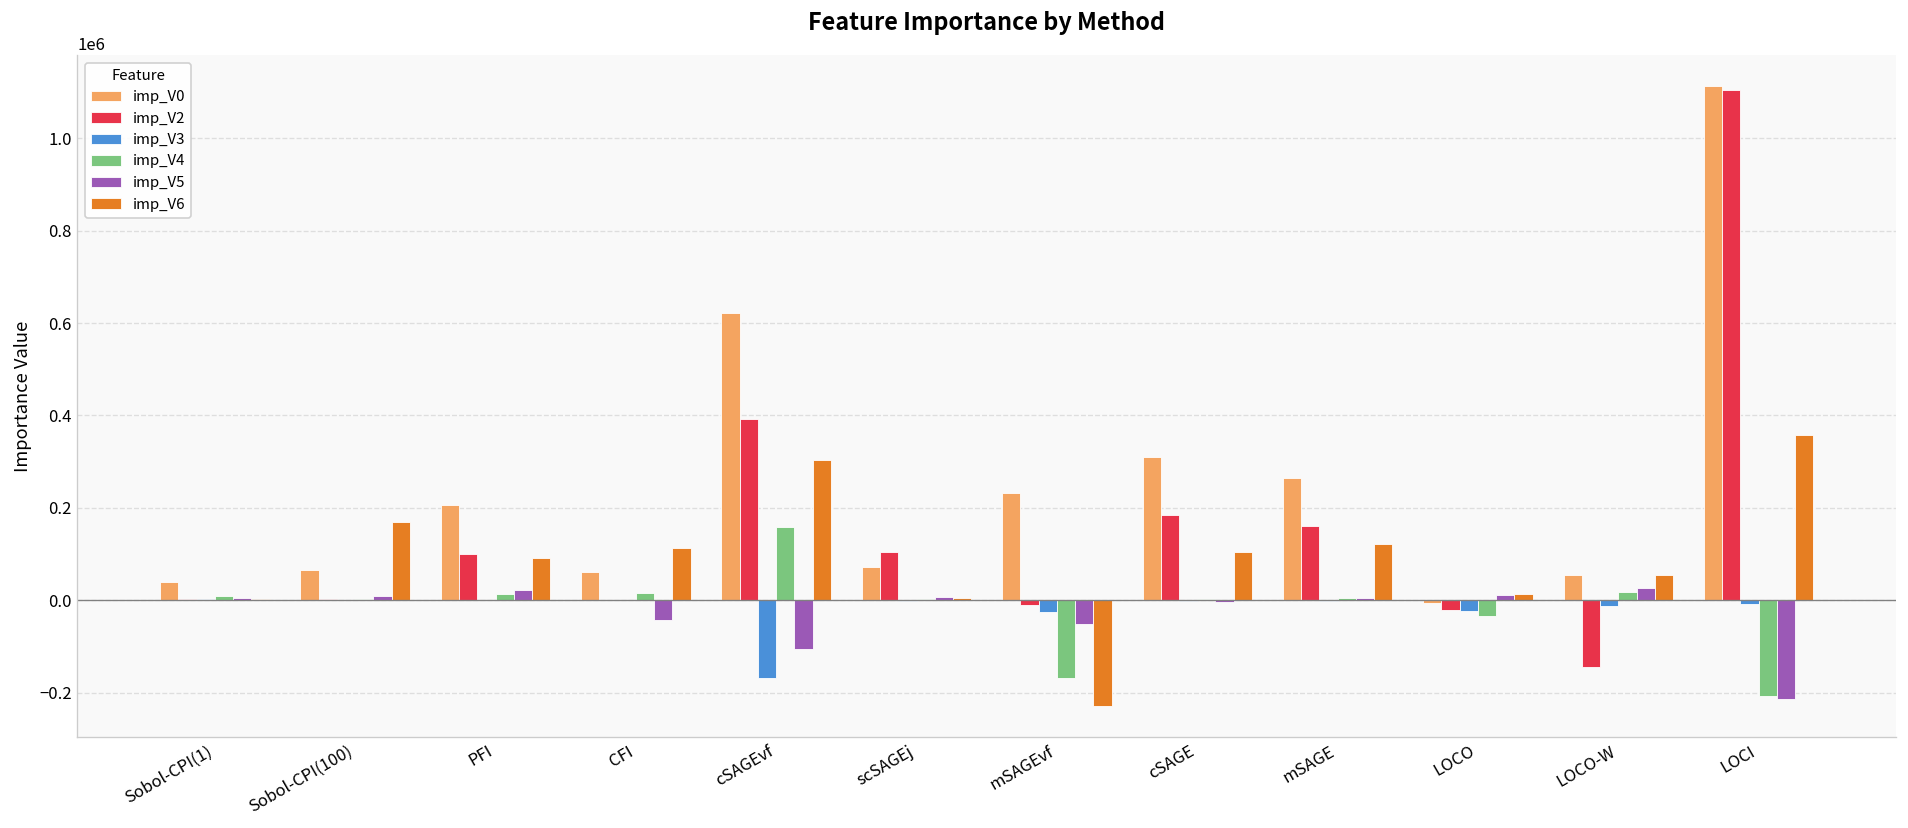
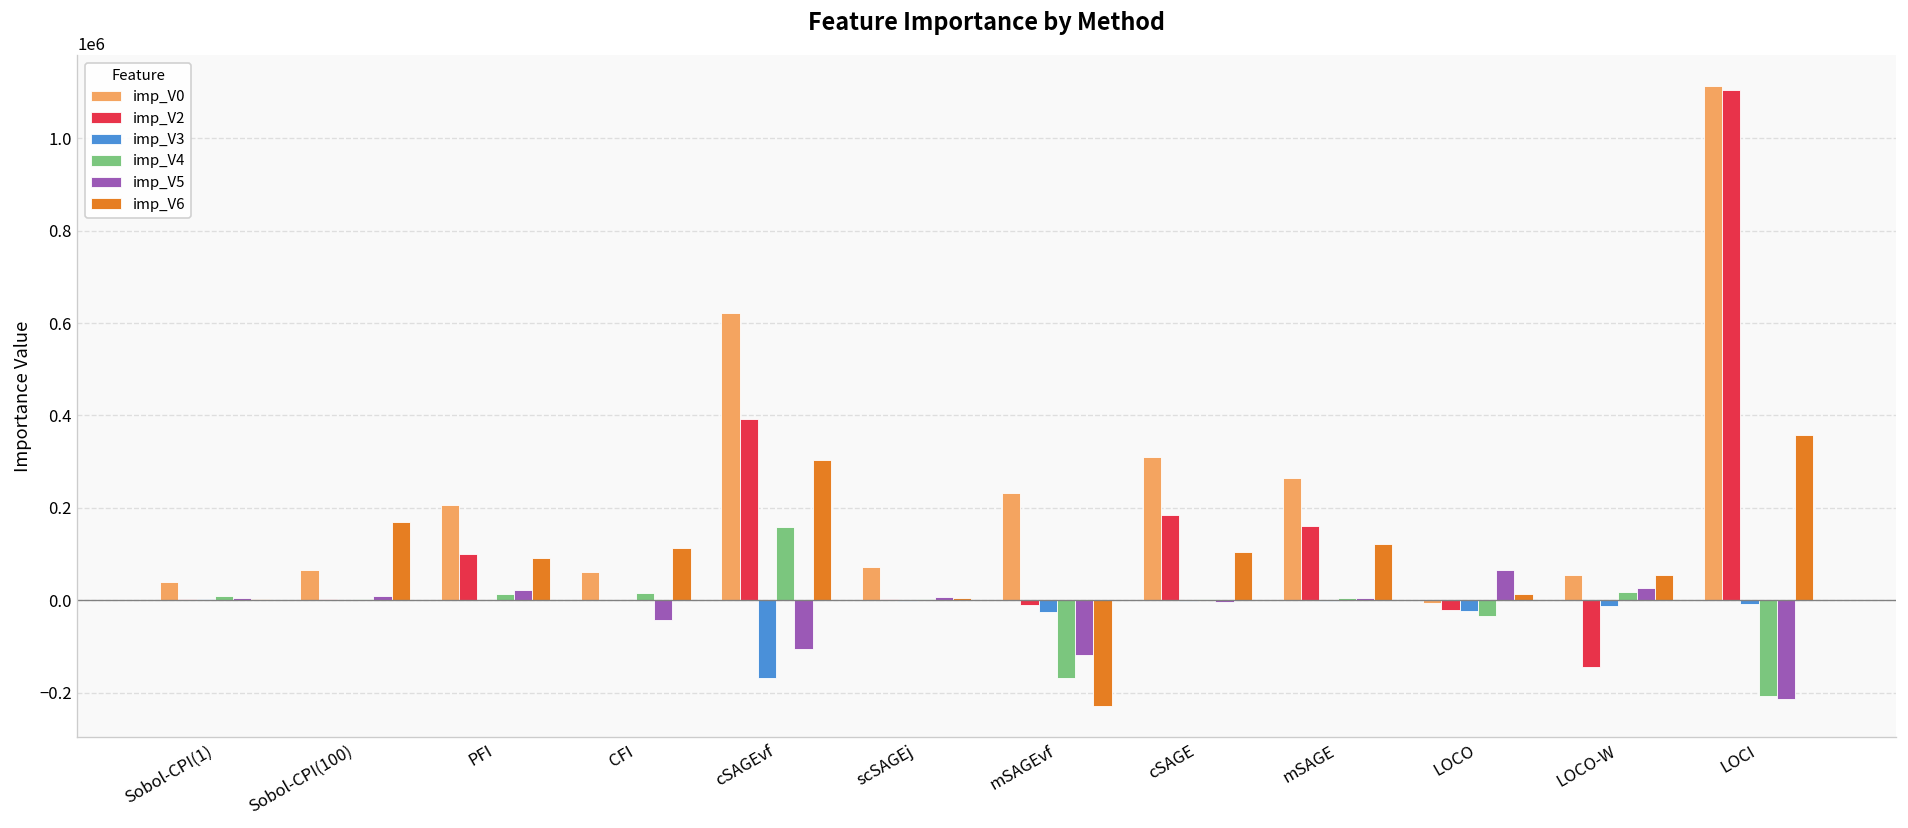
  {
    "imp_V0": {
      "Sobol-CPI(1)": 40000,
      "Sobol-CPI(100)": 70000,
      "PFI": 210000,
      "CFI": 60000,
      "cSAGEvf": 620000,
      "scSAGEj": 70000,
      "mSAGEvf": 230000,
      "cSAGE": 310000,
      "mSAGE": 260000,
      "LOCO-W": 60000,
      "LOCI": 1110000
    },
    "imp_V2": {
      "PFI": 100000,
      "cSAGEvf": 390000,
-     "scSAGEj": 100000,
+     "scSAGEj": 0,
      "mSAGEvf": -10000,
      "cSAGE": 180000,
      "mSAGE": 160000,
      "LOCO": -20000,
      "LOCO-W": -140000,
      "LOCI": 1100000
    },
    "imp_V3": {
      "cSAGEvf": -170000,
      "mSAGEvf": -30000,
      "LOCO": -20000,
      "LOCO-W": -10000,
      "LOCI": -10000
    },
    "imp_V4": {
      "Sobol-CPI(1)": 10000,
      "PFI": 10000,
      "CFI": 20000,
      "cSAGEvf": 160000,
      "mSAGEvf": -170000,
      "LOCO": -30000,
      "LOCO-W": 20000,
      "LOCI": -210000
    },
    "imp_V5": {
      "Sobol-CPI(100)": 10000,
      "PFI": 20000,
      "CFI": -40000,
      "cSAGEvf": -110000,
      "scSAGEj": 10000,
-     "mSAGEvf": -50000,
-     "LOCO": 10000,
+     "mSAGEvf": -120000,
+     "LOCO": 70000,
      "LOCO-W": 30000,
      "LOCI": -210000
    },
    "imp_V6": {
      "Sobol-CPI(100)": 170000,
      "PFI": 90000,
      "CFI": 110000,
      "cSAGEvf": 300000,
      "mSAGEvf": -230000,
      "cSAGE": 110000,
      "mSAGE": 120000,
      "LOCO": 10000,
      "LOCO-W": 60000,
      "LOCI": 360000
    }
  }
